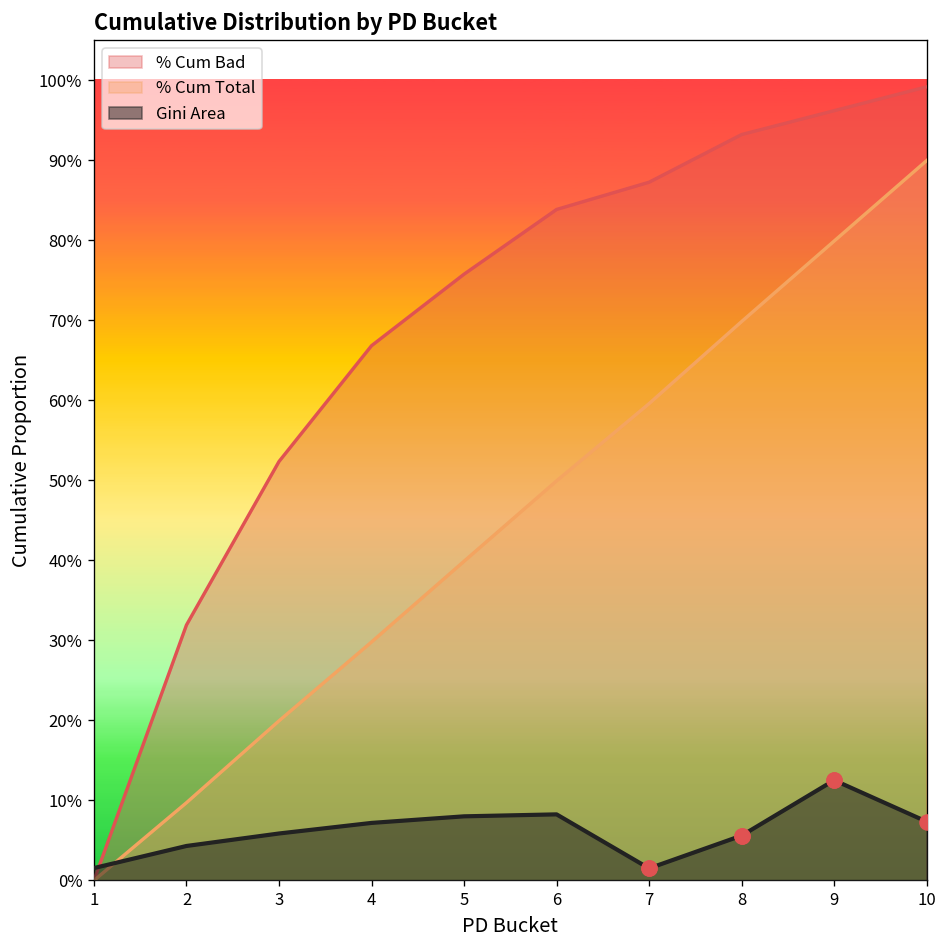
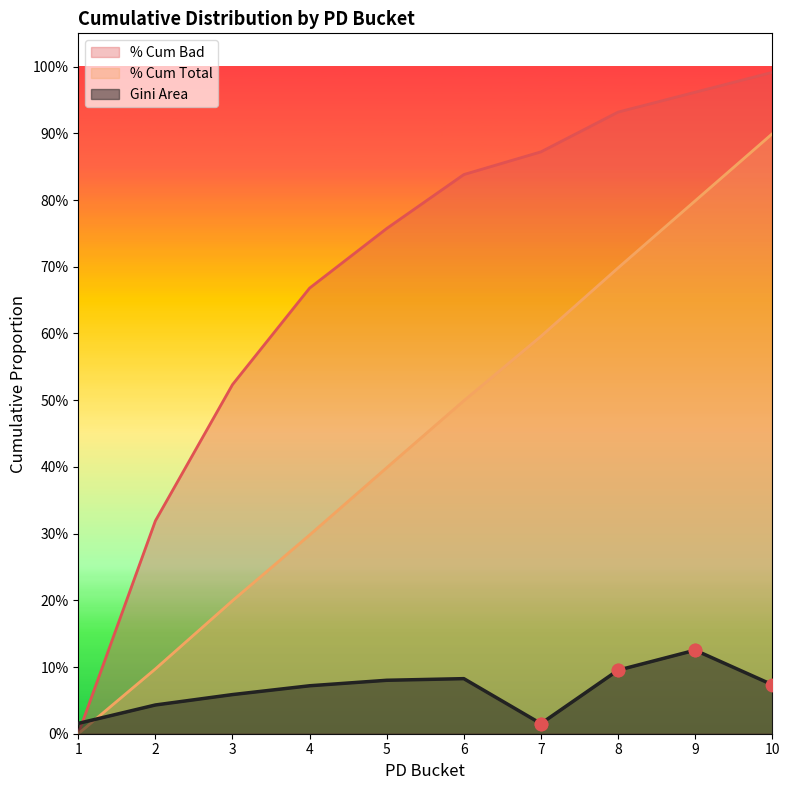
  {
    "Gini Area": {
      "1": "2%",
      "2": "4%",
      "3": "6%",
      "4": "7%",
      "5": "8%",
      "6": "8%",
-     "8": "6%"
+     "8": "10%"
    }
  }
